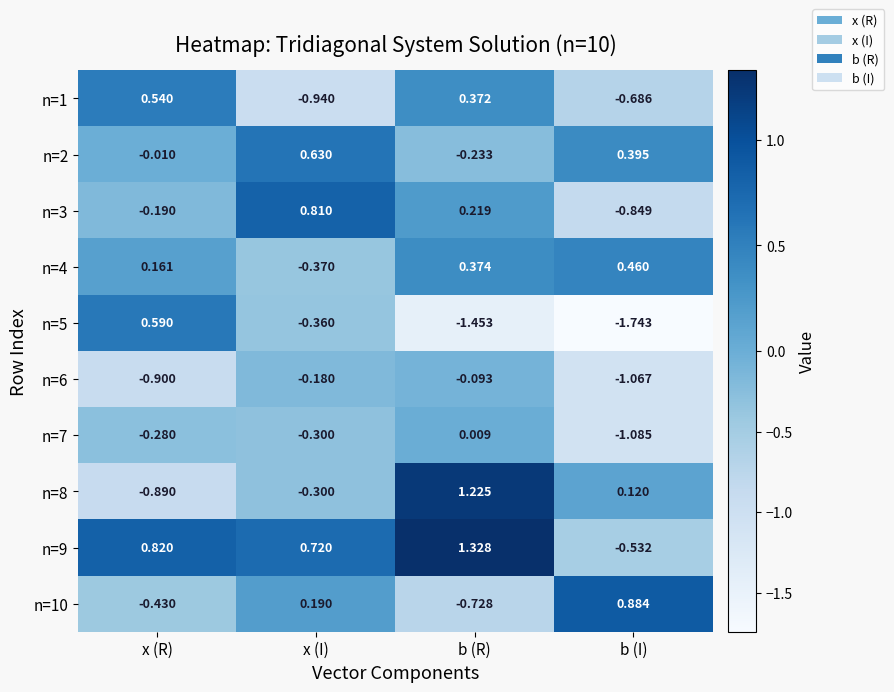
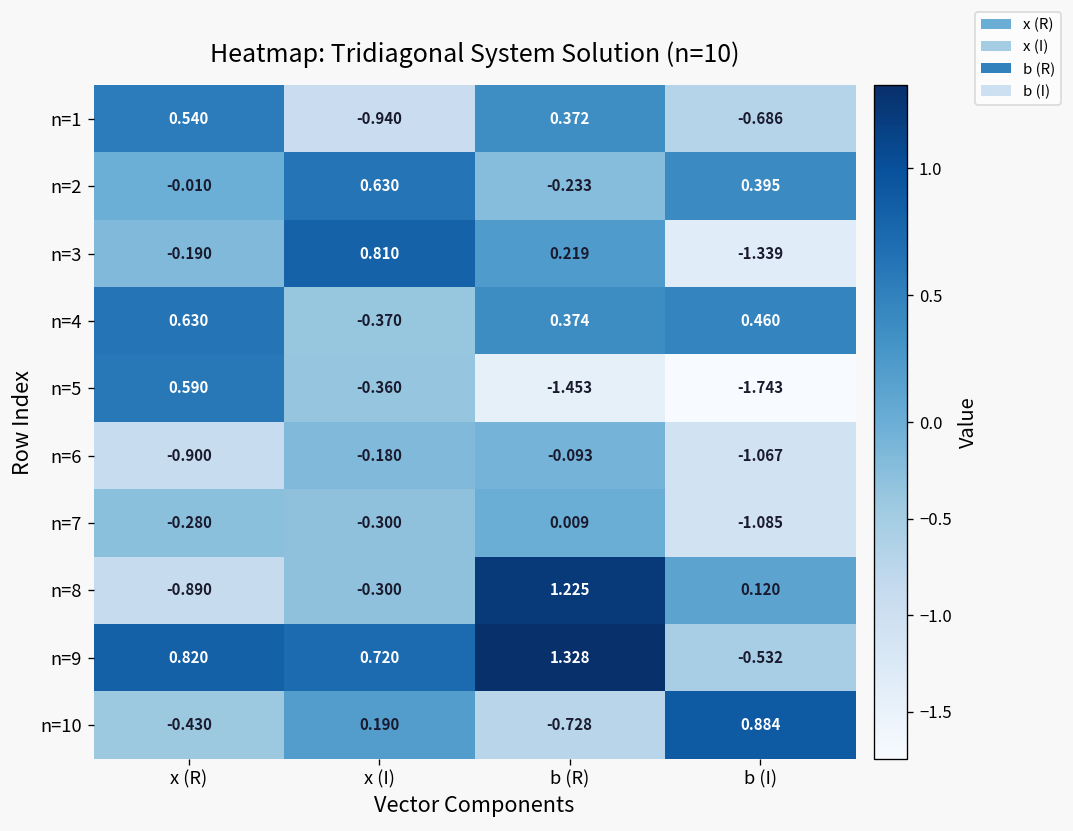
  {
    "n=1": {
      "x (R)": 0.540,
      "x (I)": -0.940,
      "b (R)": 0.372,
      "b (I)": -0.686
    },
    "n=2": {
      "x (R)": -0.010,
      "x (I)": 0.630,
      "b (R)": -0.233,
      "b (I)": 0.395
    },
    "n=3": {
      "x (R)": -0.190,
      "x (I)": 0.810,
      "b (R)": 0.219,
-     "b (I)": -0.849
+     "b (I)": -1.339
    },
    "n=4": {
-     "x (R)": 0.161,
+     "x (R)": 0.630,
      "x (I)": -0.370,
      "b (R)": 0.374,
      "b (I)": 0.460
    },
    "n=5": {
      "x (R)": 0.590,
      "x (I)": -0.360,
      "b (R)": -1.453,
      "b (I)": -1.743
    },
    "n=6": {
      "x (R)": -0.900,
      "x (I)": -0.180,
      "b (R)": -0.093,
      "b (I)": -1.067
    },
    "n=7": {
      "x (R)": -0.280,
      "x (I)": -0.300,
      "b (R)": 0.009,
      "b (I)": -1.085
    },
    "n=8": {
      "x (R)": -0.890,
      "x (I)": -0.300,
      "b (R)": 1.225,
      "b (I)": 0.120
    },
    "n=9": {
      "x (R)": 0.820,
      "x (I)": 0.720,
      "b (R)": 1.328,
      "b (I)": -0.532
    },
    "n=10": {
      "x (R)": -0.430,
      "x (I)": 0.190,
      "b (R)": -0.728,
      "b (I)": 0.884
    }
  }
